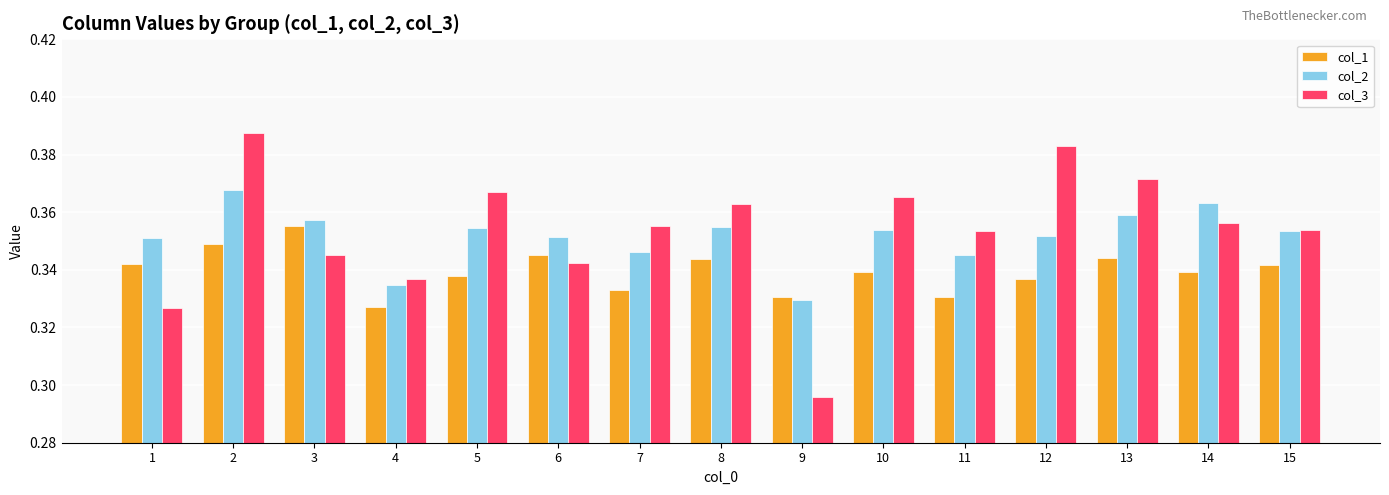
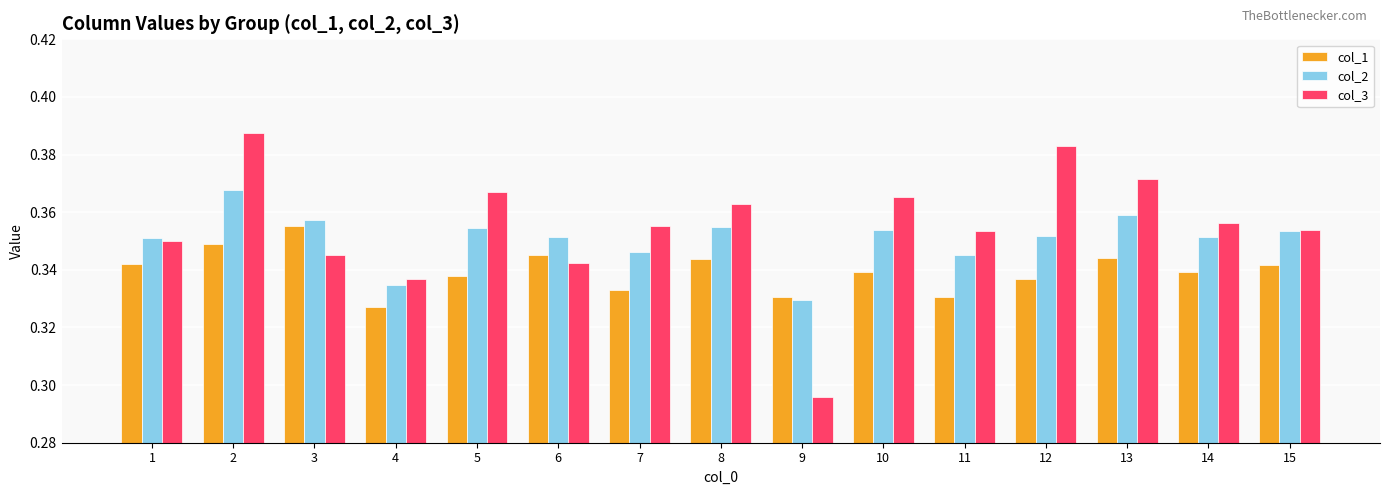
  {
    "col_1": {
      "1": 0.342,
      "2": 0.349,
      "3": 0.355,
      "4": 0.327,
      "5": 0.338,
      "6": 0.345,
      "7": 0.333,
      "8": 0.344,
      "9": 0.331,
      "10": 0.339,
      "11": 0.331,
      "12": 0.337,
      "13": 0.344,
      "14": 0.339,
      "15": 0.342
    },
    "col_2": {
      "1": 0.351,
      "2": 0.368,
      "3": 0.357,
      "4": 0.335,
      "5": 0.354,
      "6": 0.352,
      "7": 0.346,
      "8": 0.355,
      "9": 0.330,
      "10": 0.354,
      "11": 0.345,
      "12": 0.352,
      "13": 0.359,
-     "14": 0.363,
+     "14": 0.351,
      "15": 0.353
    },
    "col_3": {
-     "1": 0.327,
+     "1": 0.350,
      "2": 0.387,
      "3": 0.345,
      "4": 0.337,
      "5": 0.367,
      "6": 0.342,
      "7": 0.355,
      "8": 0.363,
      "9": 0.296,
      "10": 0.365,
      "11": 0.353,
      "12": 0.383,
      "13": 0.372,
      "14": 0.356,
      "15": 0.354
    }
  }
